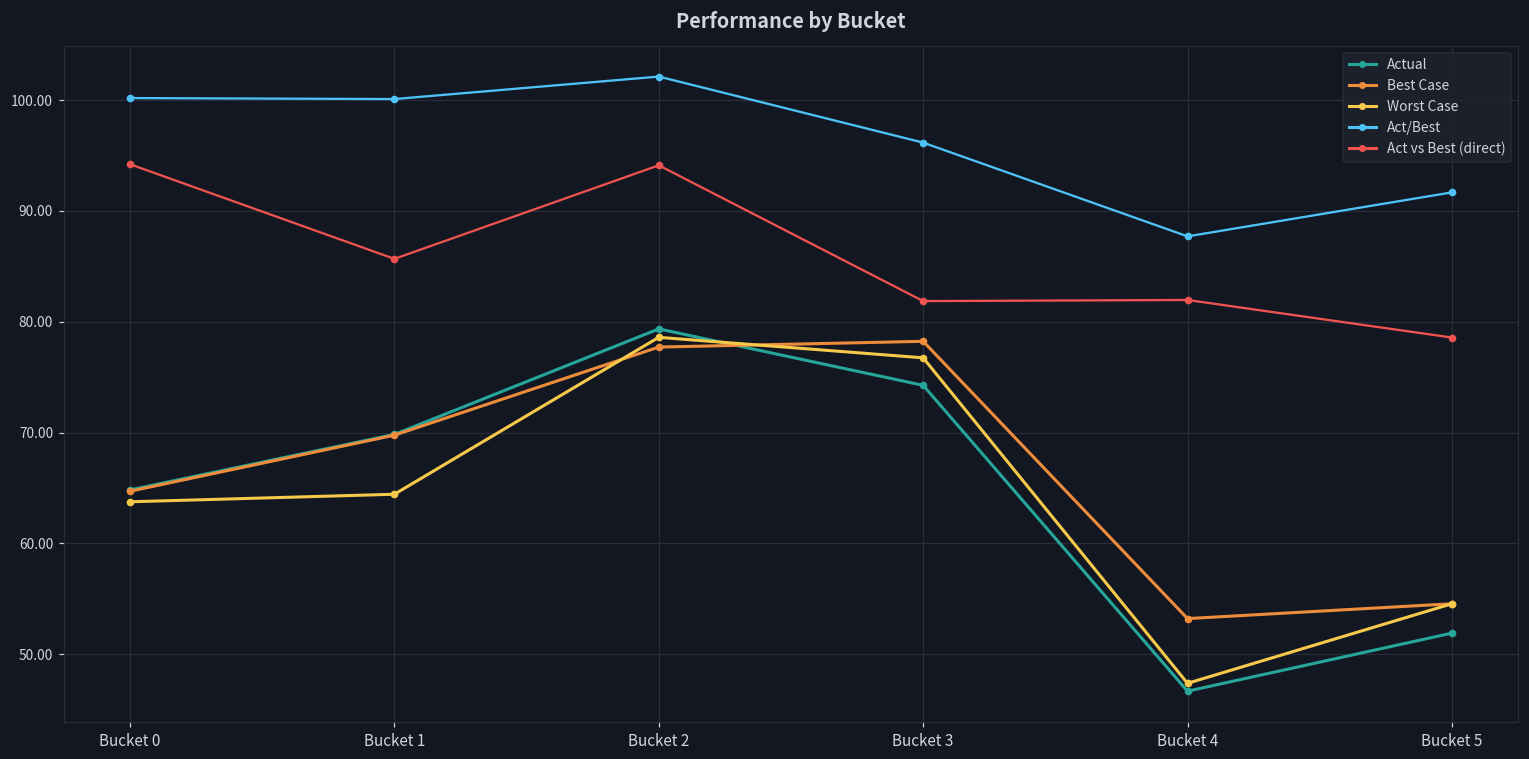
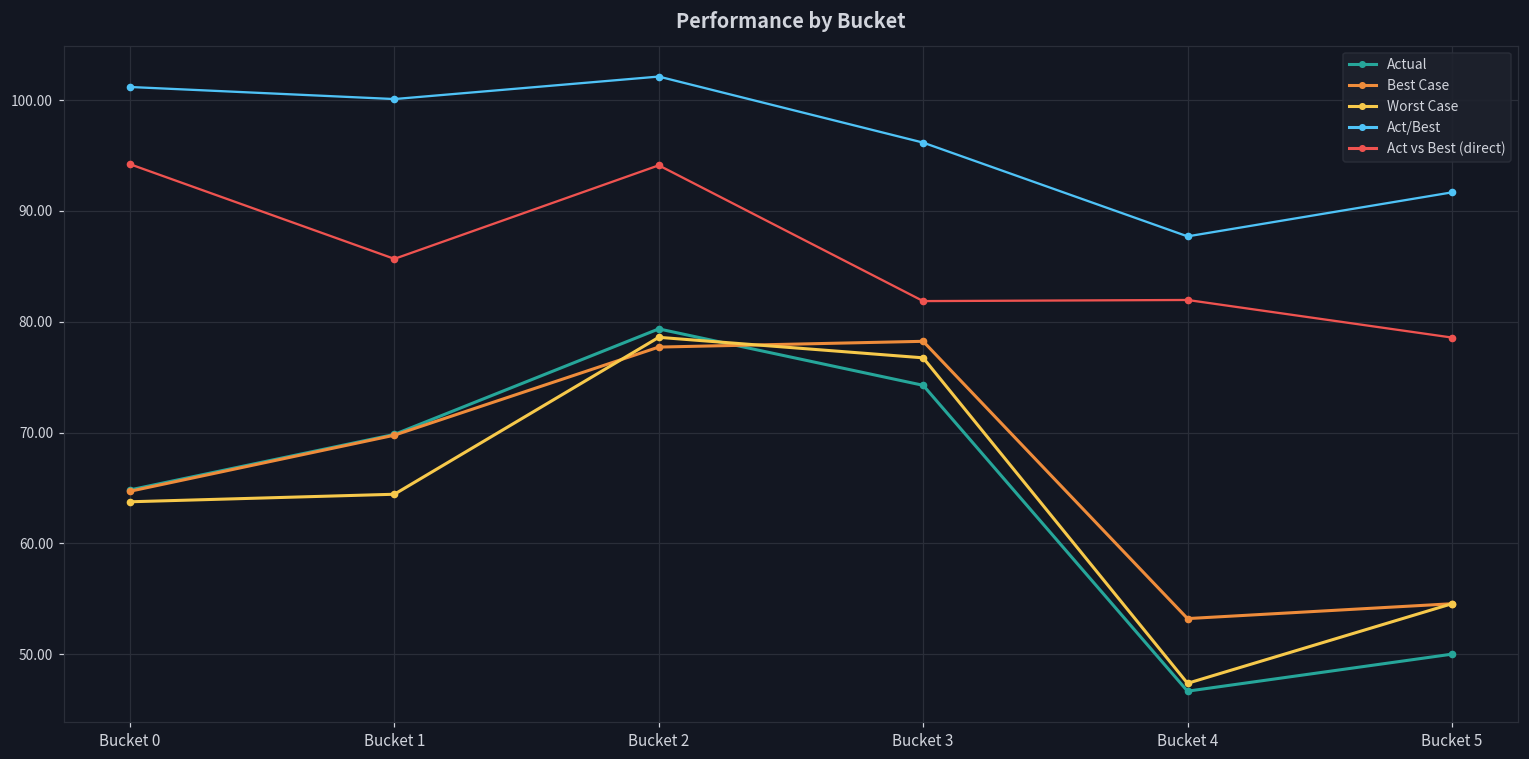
  {
    "Actual": {
      "Bucket 2": 79.4,
      "Bucket 3": 74.3,
      "Bucket 4": 46.7,
-     "Bucket 5": 51.9
+     "Bucket 5": 50.0
    },
    "Best Case": {
      "Bucket 2": 77.7,
      "Bucket 3": 78.2,
      "Bucket 4": 53.2
    },
    "Worst Case": {
      "Bucket 0": 63.8,
      "Bucket 1": 64.4,
      "Bucket 2": 78.6,
      "Bucket 3": 76.7,
      "Bucket 4": 47.4
    },
    "Act/Best": {
-     "Bucket 0": 100.2,
+     "Bucket 0": 101.2,
      "Bucket 1": 100.1,
      "Bucket 2": 102.1,
      "Bucket 3": 96.2,
      "Bucket 4": 87.7,
      "Bucket 5": 91.7
    },
    "Act vs Best (direct)": {
      "Bucket 0": 94.2,
      "Bucket 1": 85.7,
      "Bucket 2": 94.1,
      "Bucket 3": 81.9,
      "Bucket 4": 82.0,
      "Bucket 5": 78.6
    }
  }
